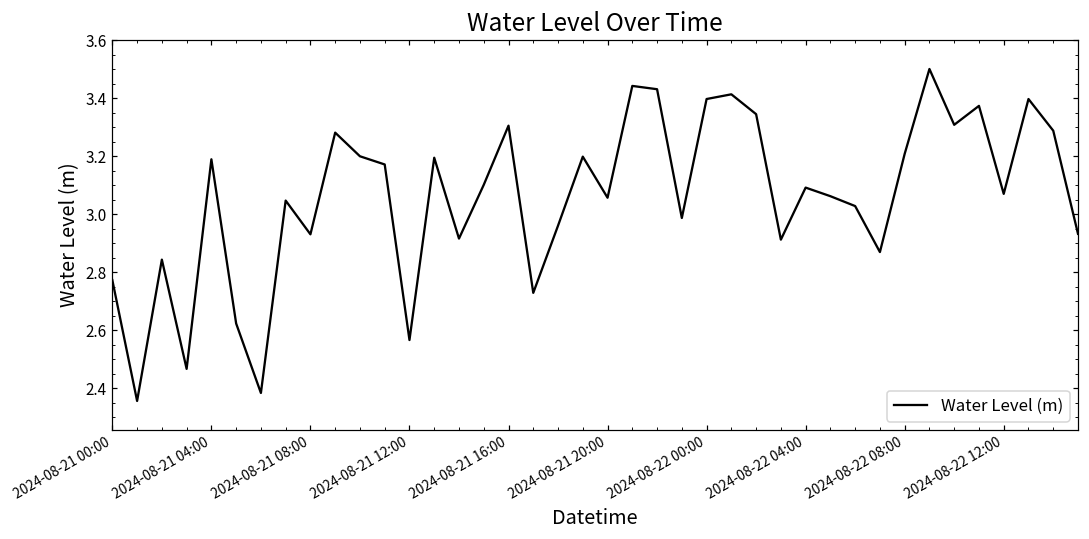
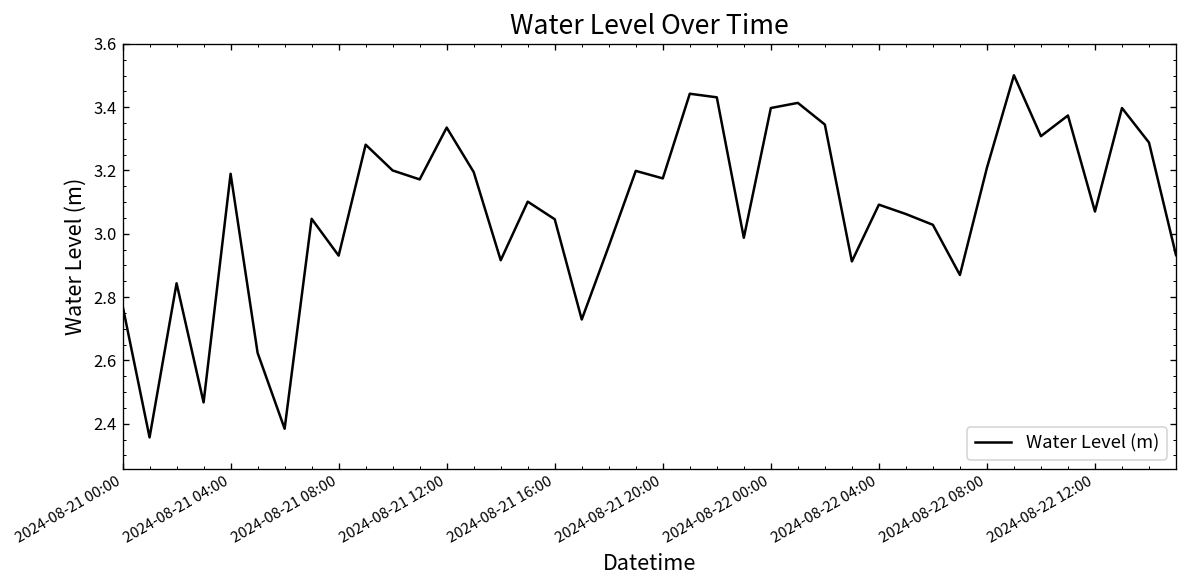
  {
    "2024-08-21 00:00": 2.77,
    "2024-08-21 04:00": 3.19,
    "2024-08-21 08:00": 2.93,
-   "2024-08-21 12:00": 2.57,
-   "2024-08-21 16:00": 3.31,
-   "2024-08-21 20:00": 3.06,
+   "2024-08-21 12:00": 3.34,
+   "2024-08-21 16:00": 3.05,
+   "2024-08-21 20:00": 3.18,
    "2024-08-22 00:00": 3.40,
    "2024-08-22 04:00": 3.09,
    "2024-08-22 08:00": 3.21,
    "2024-08-22 12:00": 3.07
  }
